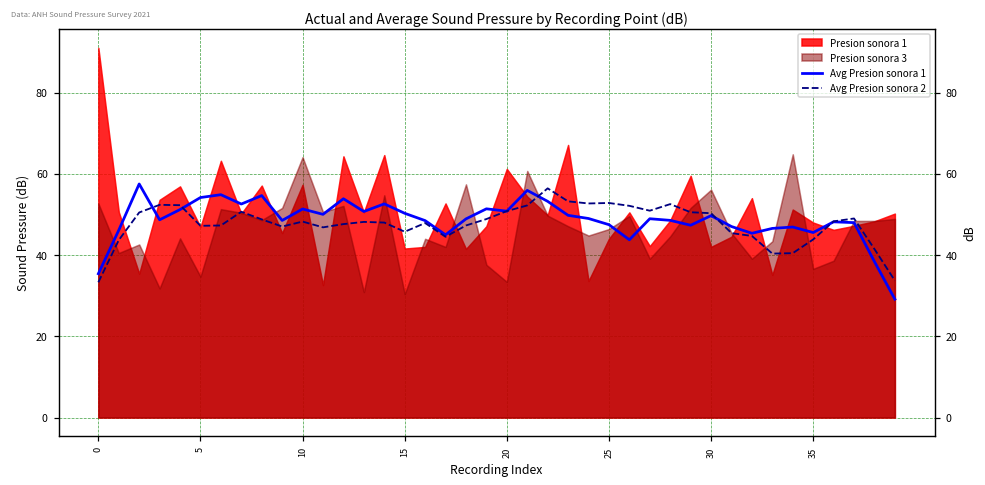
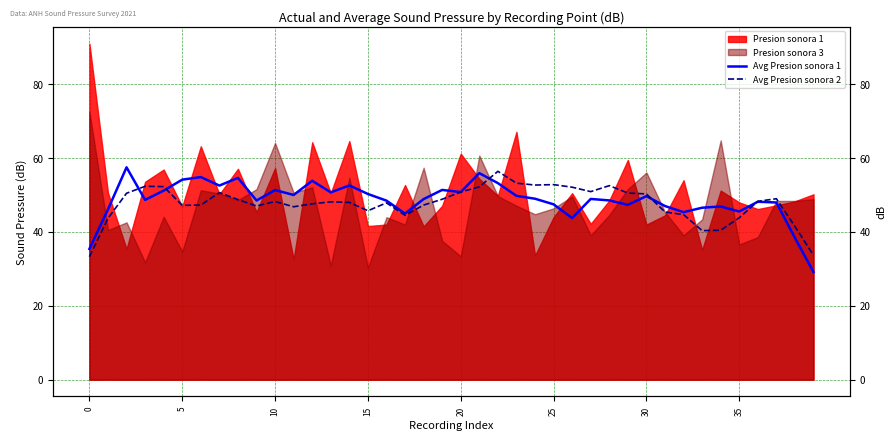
  {
    "Avg Presion sonora 1": {
      "0": 35,
      "5": 54,
      "10": 51,
      "15": 50,
      "25": 47,
      "35": 46
    },
    "Presion sonora 1": {
      "0": 91,
      "10": 57,
      "15": 42,
      "20": 61,
      "25": 44,
      "30": 42,
      "35": 48
    },
    "Presion sonora 3": {
-     "0": 53,
+     "0": 73,
      "5": 35,
      "10": 64,
      "15": 30,
      "20": 33,
      "25": 46,
      "30": 56,
      "35": 37
    },
    "Avg Presion sonora 2": {
      "0": 33,
      "10": 48,
      "15": 46,
      "25": 53,
      "35": 44
    }
  }
